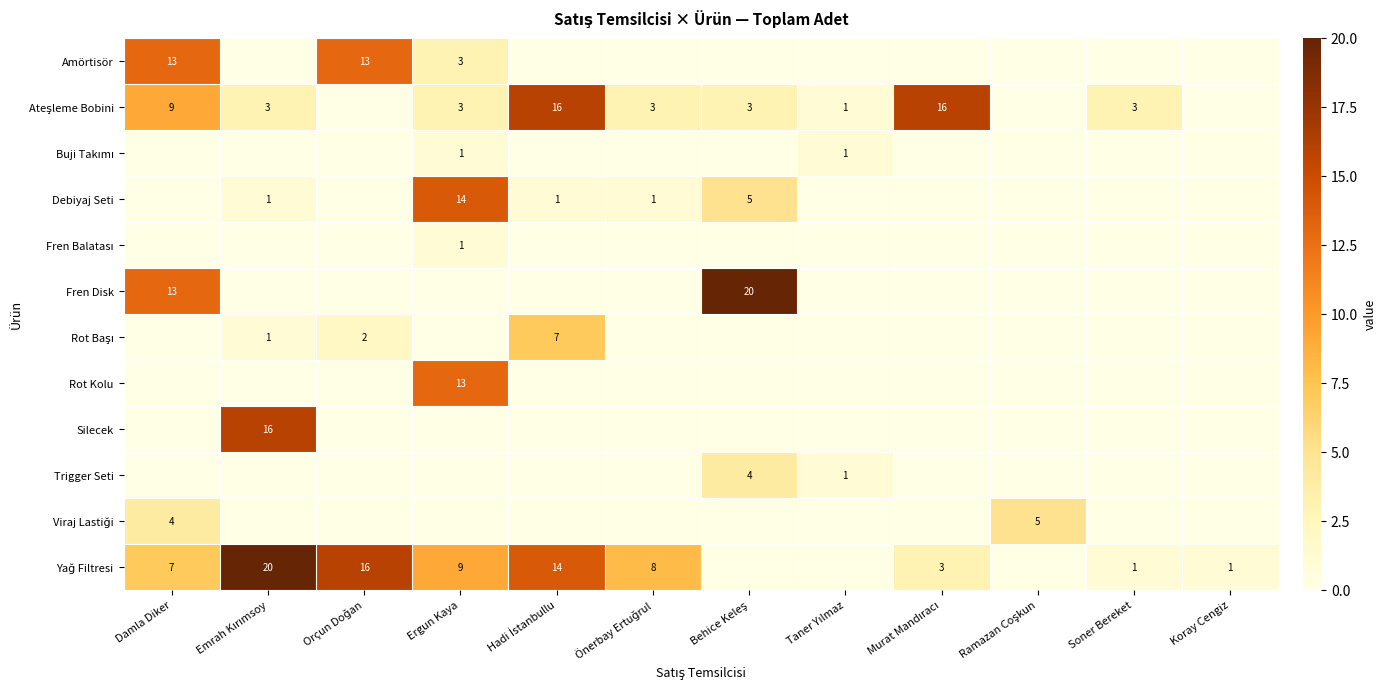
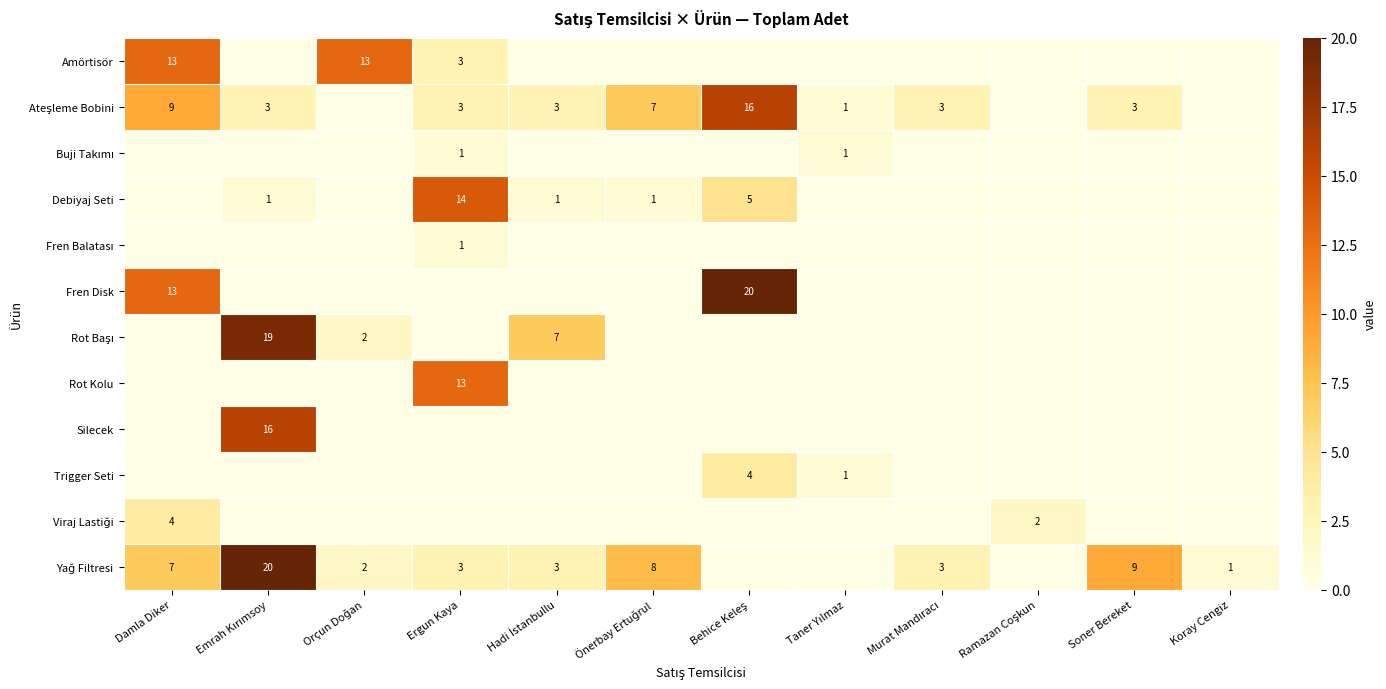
  {
    "Amörtisör": {
      "Damla Diker": 13,
      "Orçun Doğan": 13,
      "Ergun Kaya": 3
    },
    "Ateşleme Bobini": {
      "Damla Diker": 9,
      "Emrah Kırımsoy": 3,
      "Ergun Kaya": 3,
-     "Hadi İstanbullu": 16,
-     "Önerbay Ertuğrul": 3,
-     "Behice Keleş": 3,
+     "Hadi İstanbullu": 3,
+     "Önerbay Ertuğrul": 7,
+     "Behice Keleş": 16,
      "Taner Yılmaz": 1,
-     "Murat Mandıracı": 16,
+     "Murat Mandıracı": 3,
      "Soner Bereket": 3
    },
    "Buji Takımı": {
      "Ergun Kaya": 1,
      "Taner Yılmaz": 1
    },
    "Debiyaj Seti": {
      "Emrah Kırımsoy": 1,
      "Ergun Kaya": 14,
      "Hadi İstanbullu": 1,
      "Önerbay Ertuğrul": 1,
      "Behice Keleş": 5
    },
    "Fren Balatası": {
      "Ergun Kaya": 1
    },
    "Fren Disk": {
      "Damla Diker": 13,
      "Behice Keleş": 20
    },
    "Rot Başı": {
-     "Emrah Kırımsoy": 1,
+     "Emrah Kırımsoy": 19,
      "Orçun Doğan": 2,
      "Hadi İstanbullu": 7
    },
    "Rot Kolu": {
      "Ergun Kaya": 13
    },
    "Silecek": {
      "Emrah Kırımsoy": 16
    },
    "Trigger Seti": {
      "Behice Keleş": 4,
      "Taner Yılmaz": 1
    },
    "Viraj Lastiği": {
      "Damla Diker": 4,
-     "Ramazan Coşkun": 5
+     "Ramazan Coşkun": 2
    },
    "Yağ Filtresi": {
      "Damla Diker": 7,
      "Emrah Kırımsoy": 20,
-     "Orçun Doğan": 16,
-     "Ergun Kaya": 9,
-     "Hadi İstanbullu": 14,
+     "Orçun Doğan": 2,
+     "Ergun Kaya": 3,
+     "Hadi İstanbullu": 3,
      "Önerbay Ertuğrul": 8,
      "Murat Mandıracı": 3,
-     "Soner Bereket": 1,
+     "Soner Bereket": 9,
      "Koray Cengiz": 1
    }
  }
